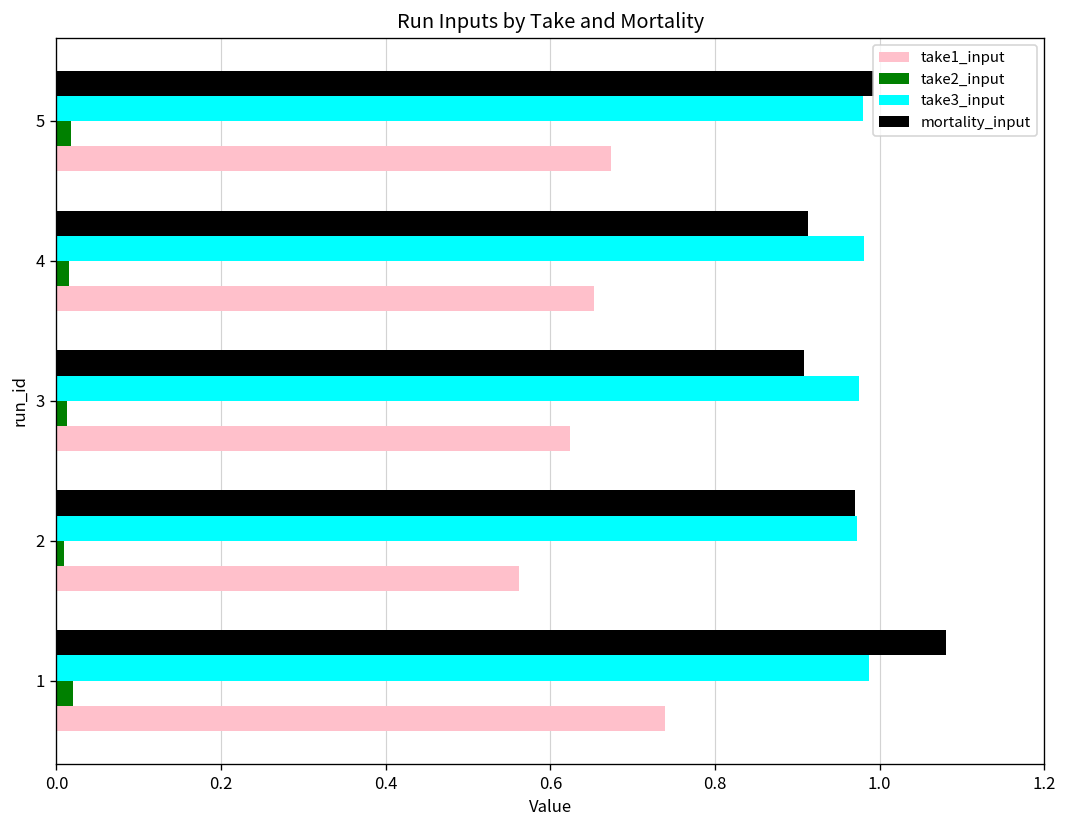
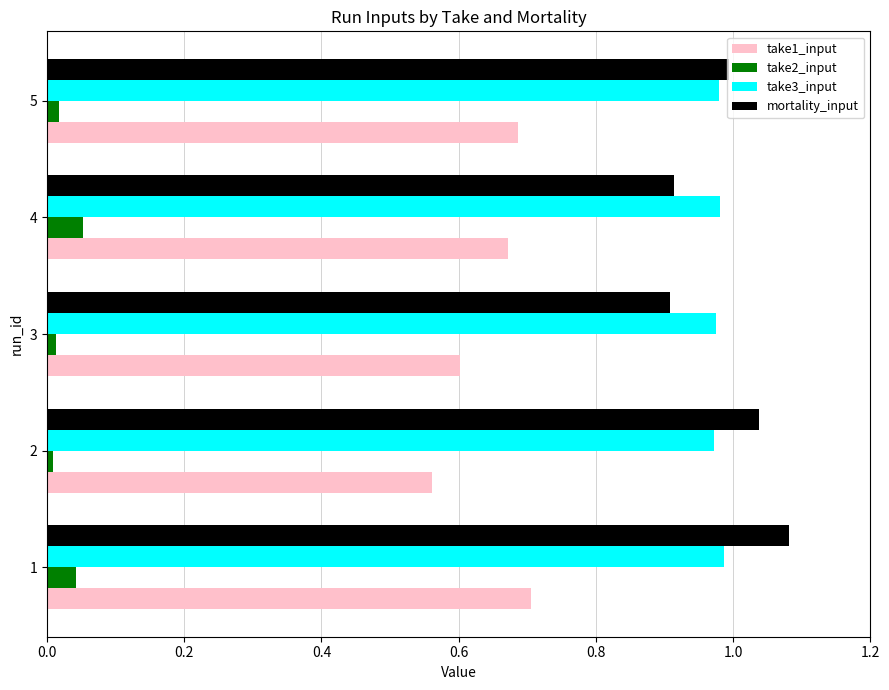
  {
    "take1_input": {
-     "5": 0.67,
-     "4": 0.65,
-     "3": 0.62,
+     "5": 0.69,
+     "4": 0.67,
+     "3": 0.60,
      "2": 0.56,
-     "1": 0.74
+     "1": 0.71
    },
    "take2_input": {
      "5": 0.02,
-     "4": 0.02,
+     "4": 0.05,
      "3": 0.01,
      "2": 0.01,
-     "1": 0.02
+     "1": 0.04
    },
    "take3_input": {
      "5": 0.98,
      "4": 0.98,
      "3": 0.97,
      "2": 0.97,
      "1": 0.99
    },
    "mortality_input": {
      "4": 0.91,
      "3": 0.91,
-     "2": 0.97,
+     "2": 1.04,
      "1": 1.08
    }
  }
